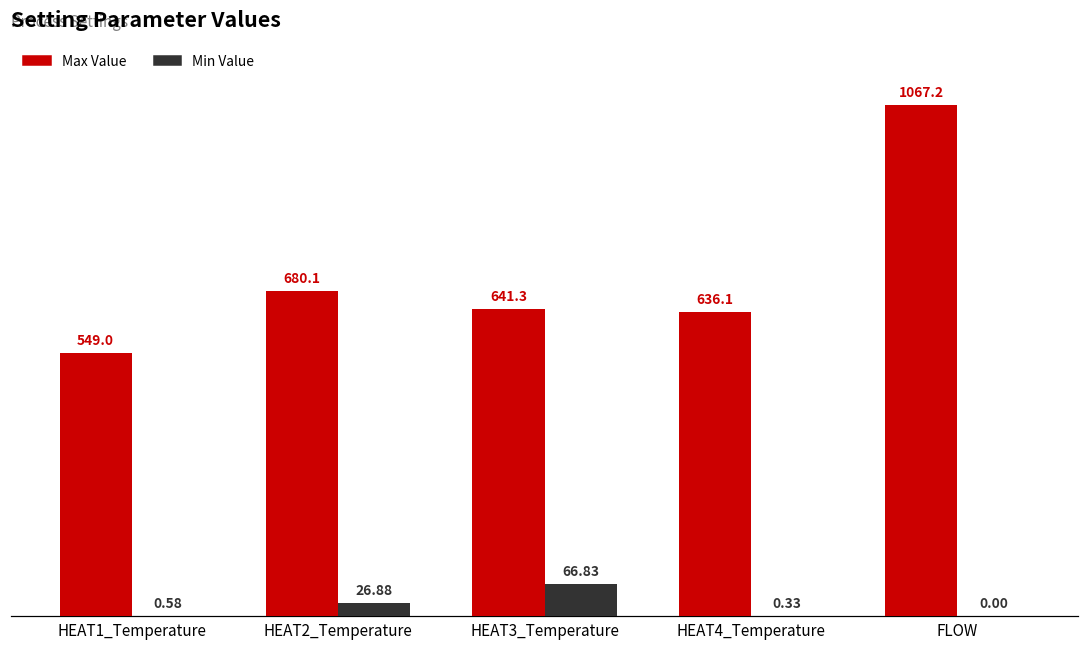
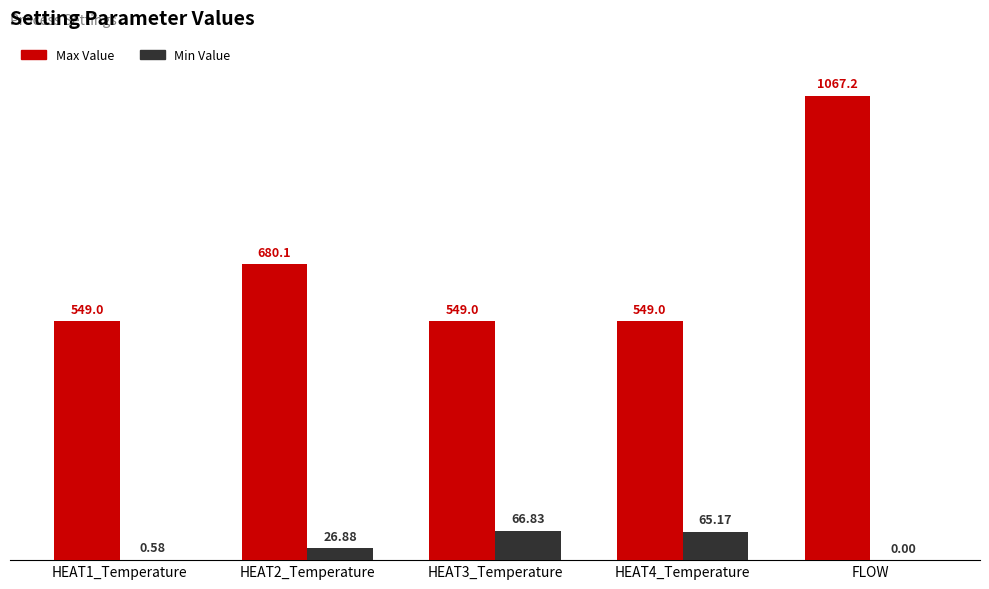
  {
    "Max Value": {
      "HEAT1_Temperature": 549.0,
      "HEAT2_Temperature": 680.1,
-     "HEAT3_Temperature": 641.3,
-     "HEAT4_Temperature": 636.1,
+     "HEAT3_Temperature": 549.0,
+     "HEAT4_Temperature": 549.0,
      "FLOW": 1067.2
    },
    "Min Value": {
      "HEAT1_Temperature": 0.58,
      "HEAT2_Temperature": 26.88,
      "HEAT3_Temperature": 66.83,
-     "HEAT4_Temperature": 0.33,
+     "HEAT4_Temperature": 65.17,
      "FLOW": 0.00
    }
  }
